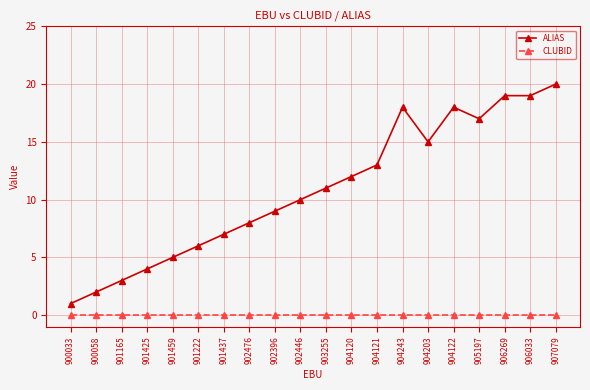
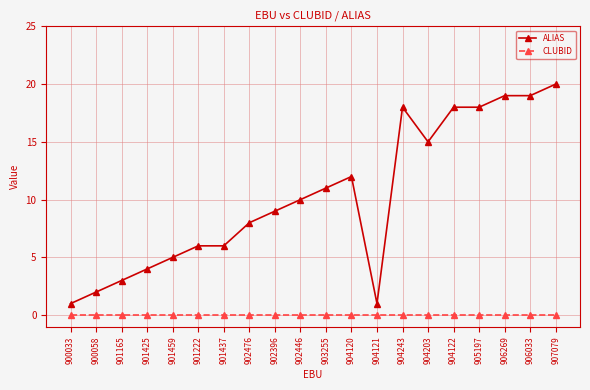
  {
    "ALIAS": {
      "900033": 1,
      "900058": 2,
      "901165": 3,
      "901425": 4,
      "901459": 5,
      "901222": 6,
-     "901437": 7,
+     "901437": 6,
      "902476": 8,
      "902396": 9,
      "902446": 10,
      "903255": 11,
      "904120": 12,
-     "904121": 13,
+     "904121": 1,
      "904243": 18,
      "904203": 15,
      "904122": 18,
-     "905197": 17,
+     "905197": 18,
      "906269": 19,
      "906033": 19,
      "907079": 20
    },
    "CLUBID": {
      "900033": 0,
      "900058": 0,
      "901165": 0,
      "901425": 0,
      "901459": 0,
      "901222": 0,
      "901437": 0,
      "902476": 0,
      "902396": 0,
      "902446": 0,
      "903255": 0,
      "904120": 0,
      "904121": 0,
      "904243": 0,
      "904203": 0,
      "904122": 0,
      "905197": 0,
      "906269": 0,
      "906033": 0,
      "907079": 0
    }
  }
